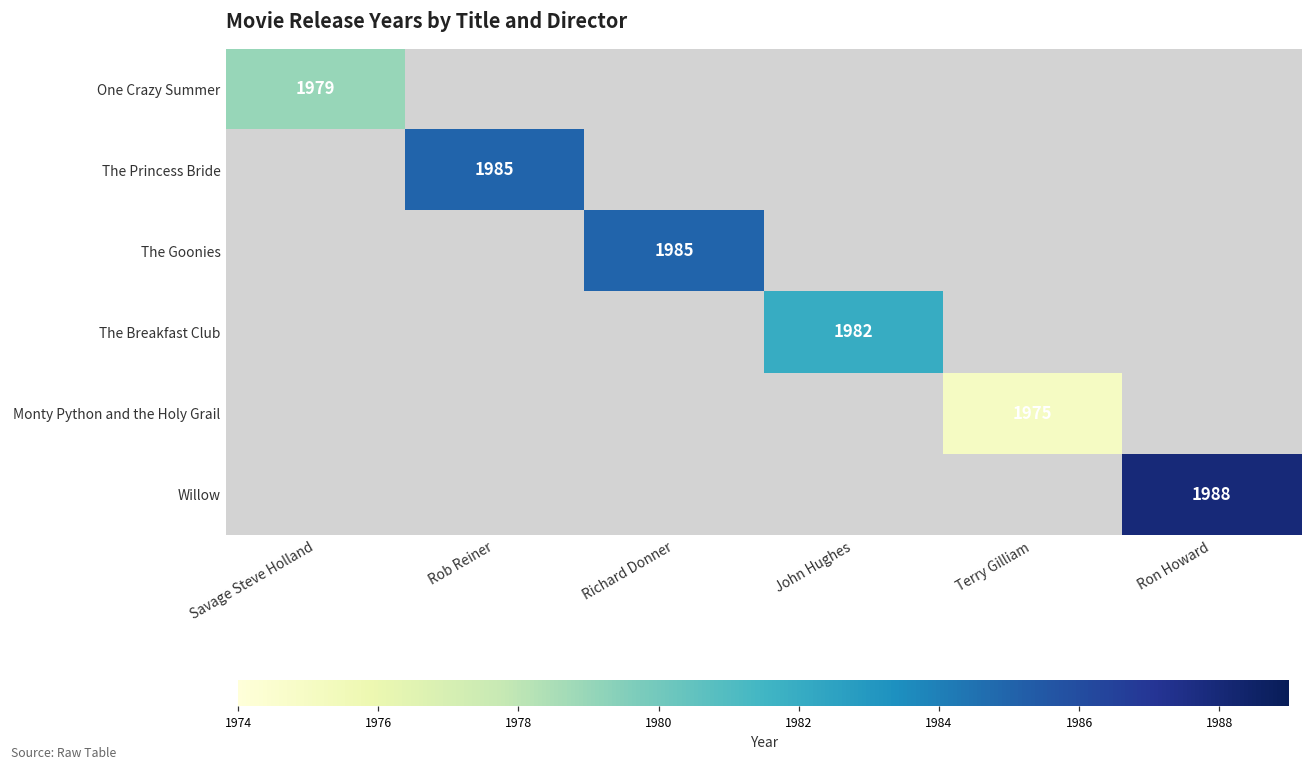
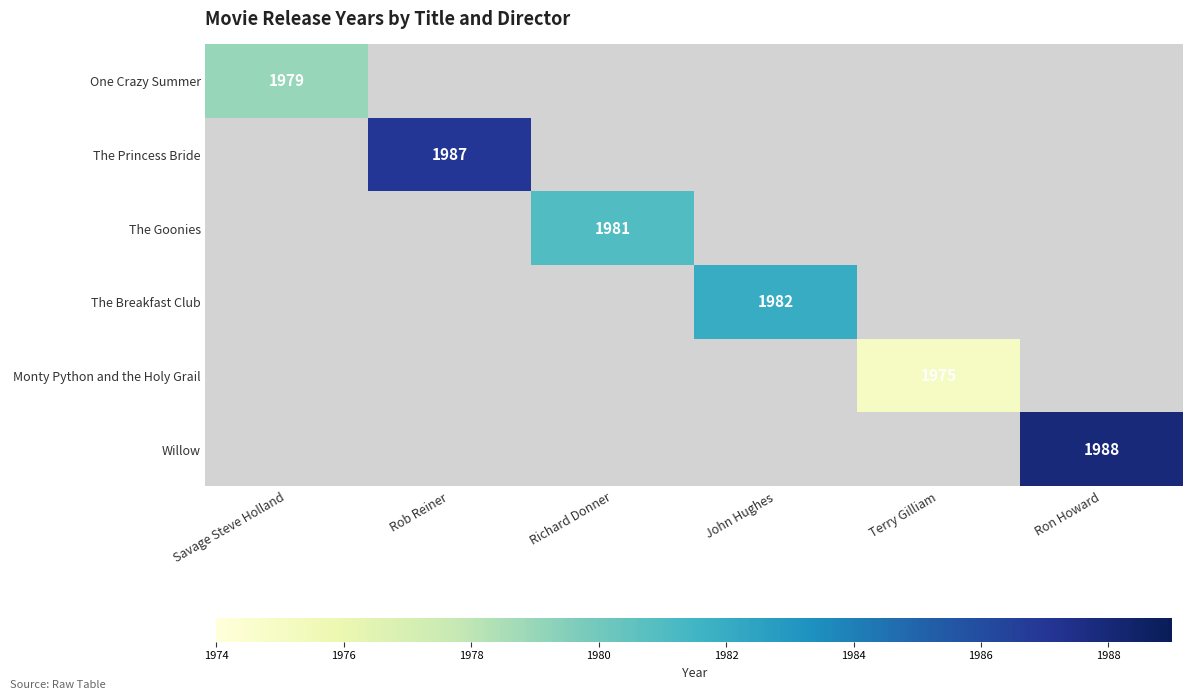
  {
    "One Crazy Summer": {
      "Savage Steve Holland": 1979
    },
    "The Princess Bride": {
-     "Rob Reiner": 1985
+     "Rob Reiner": 1987
    },
    "The Goonies": {
-     "Richard Donner": 1985
+     "Richard Donner": 1981
    },
    "The Breakfast Club": {
      "John Hughes": 1982
    },
    "Monty Python and the Holy Grail": {
      "Terry Gilliam": 1975
    },
    "Willow": {
      "Ron Howard": 1988
    }
  }
